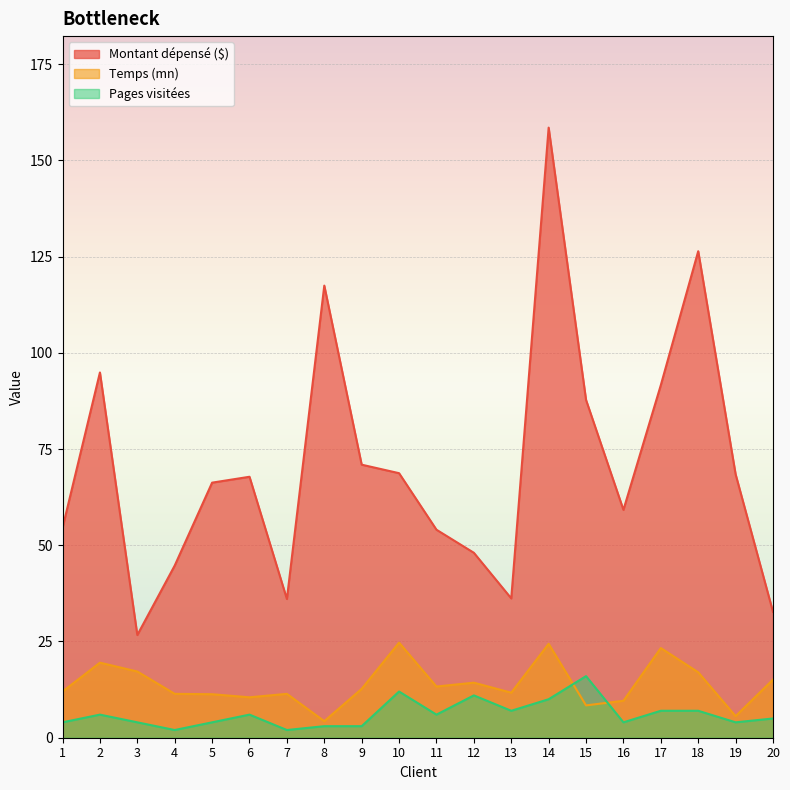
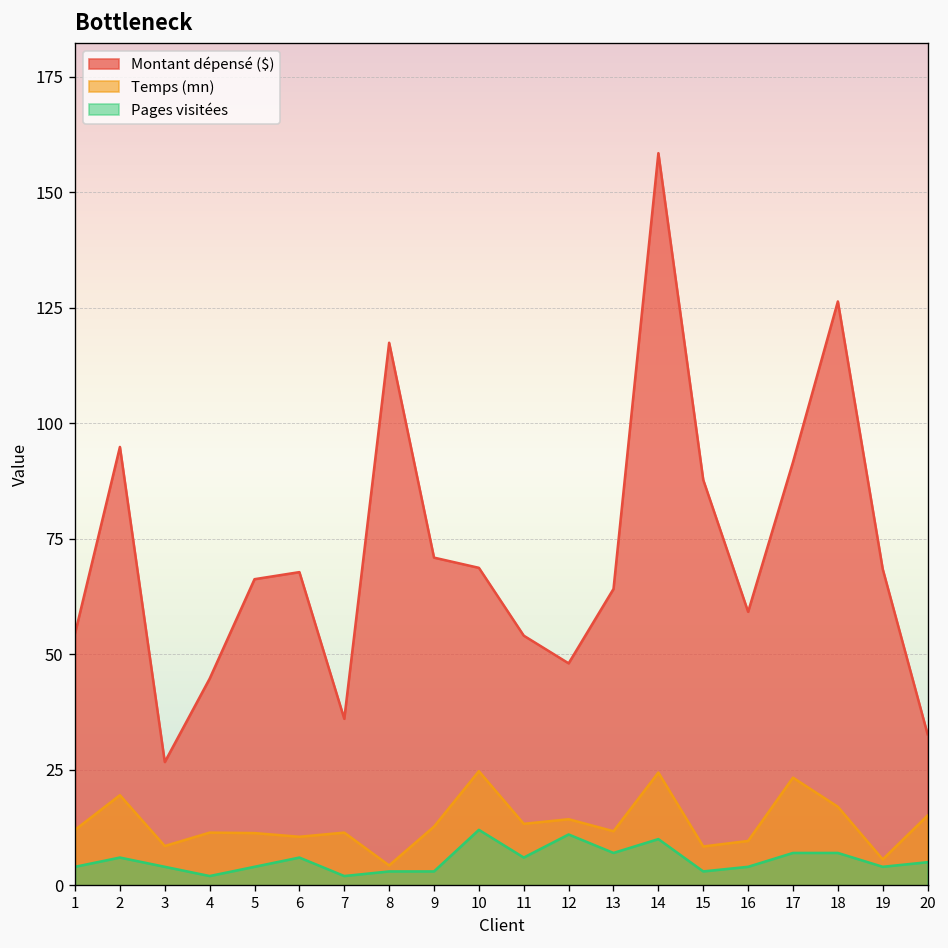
  {
    "Montant dépensé ($)": {
      "1": 55,
      "2": 95,
      "3": 27,
      "4": 45,
      "5": 66,
      "6": 68,
      "7": 36,
      "8": 117,
      "9": 71,
      "10": 69,
      "11": 54,
      "12": 48,
-     "13": 36,
+     "13": 64,
      "14": 159,
      "15": 88,
      "16": 59,
      "17": 92,
      "18": 126,
      "19": 68,
      "20": 33
    },
    "Temps (mn)": {
      "1": 12,
      "2": 20,
-     "3": 17,
+     "3": 9,
      "4": 11,
      "5": 11,
      "6": 11,
      "7": 11,
      "8": 4,
      "9": 13,
      "10": 25,
      "11": 13,
      "12": 14,
      "13": 12,
      "14": 24,
      "15": 8,
      "16": 10,
      "17": 23,
      "18": 17,
      "19": 6,
      "20": 15
    },
    "Pages visitées": {
      "1": 4,
      "2": 6,
      "3": 4,
      "4": 2,
      "5": 4,
      "6": 6,
      "7": 2,
      "8": 3,
      "9": 3,
      "10": 12,
      "11": 6,
      "12": 11,
      "13": 7,
      "14": 10,
-     "15": 16,
+     "15": 3,
      "16": 4,
      "17": 7,
      "18": 7,
      "19": 4,
      "20": 5
    }
  }
